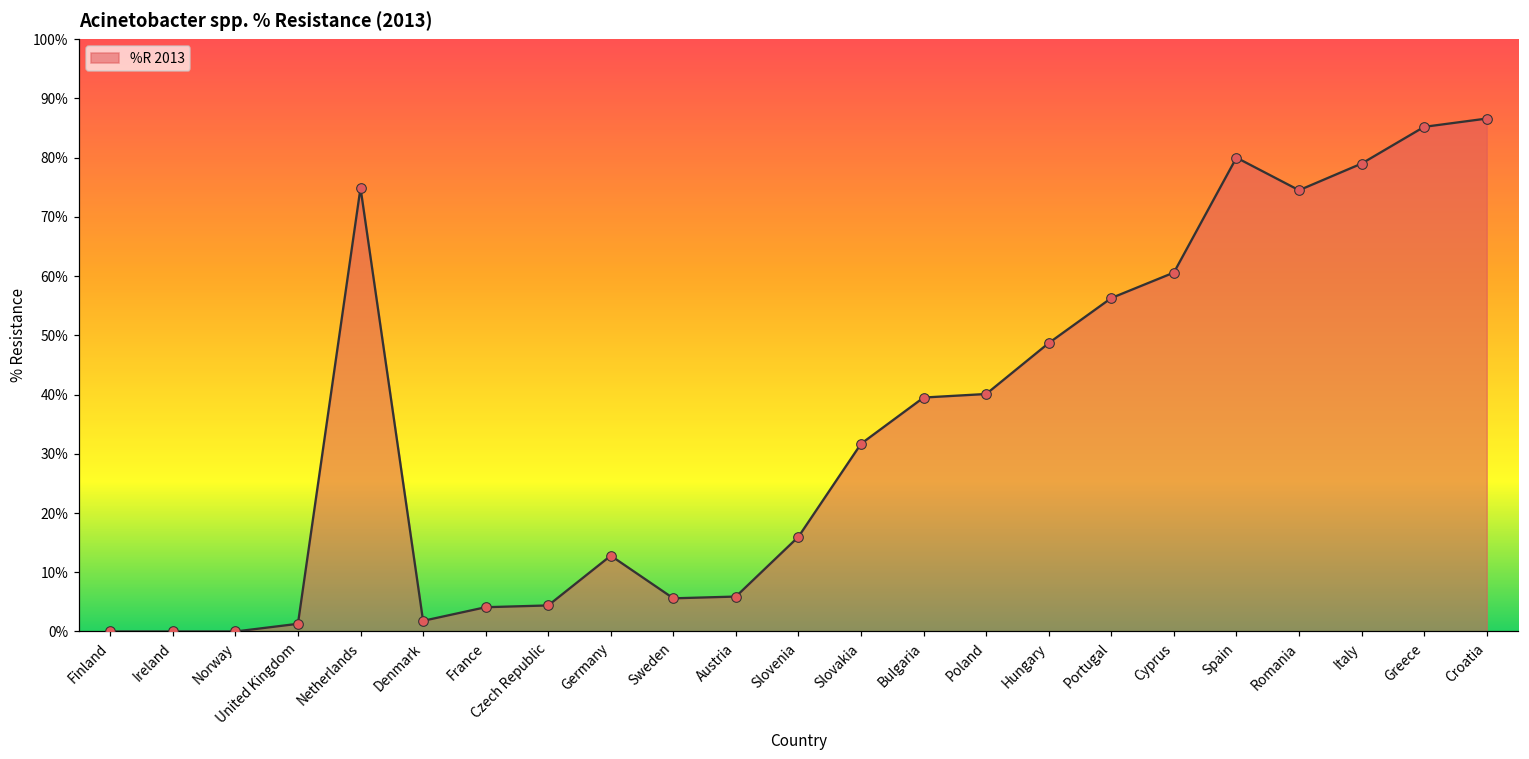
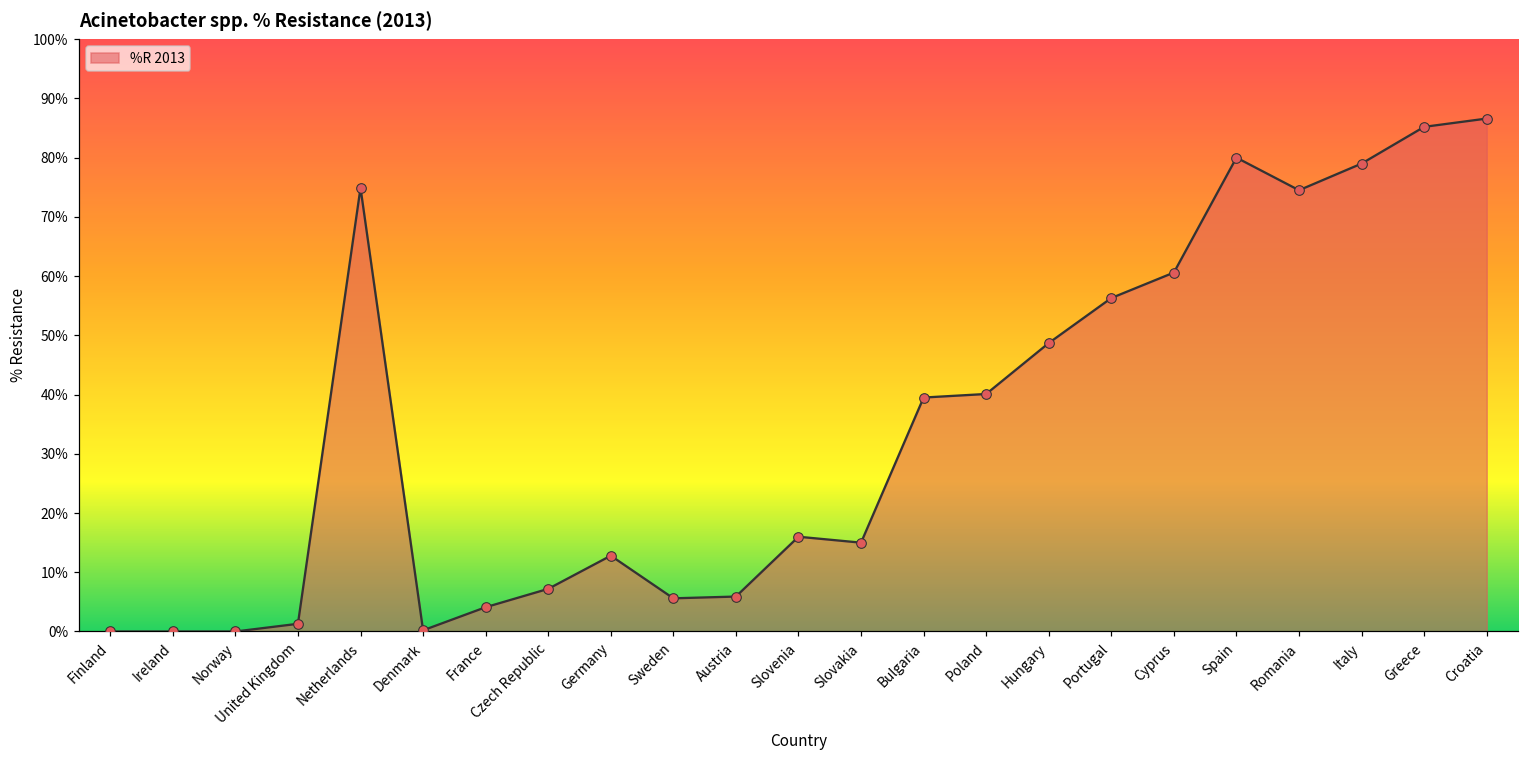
  {
    "Finland": "0%",
    "Ireland": "0%",
    "Norway": "0%",
    "United Kingdom": "1%",
    "Netherlands": "75%",
-   "Denmark": "2%",
+   "Denmark": "0%",
    "France": "4%",
-   "Czech Republic": "4%",
+   "Czech Republic": "7%",
    "Germany": "13%",
    "Sweden": "6%",
    "Austria": "6%",
    "Slovenia": "16%",
-   "Slovakia": "32%",
+   "Slovakia": "15%",
    "Bulgaria": "40%",
    "Poland": "40%",
    "Hungary": "49%",
    "Portugal": "56%",
    "Cyprus": "61%",
    "Spain": "80%",
    "Romania": "75%",
    "Italy": "79%",
    "Greece": "85%",
    "Croatia": "87%"
  }
